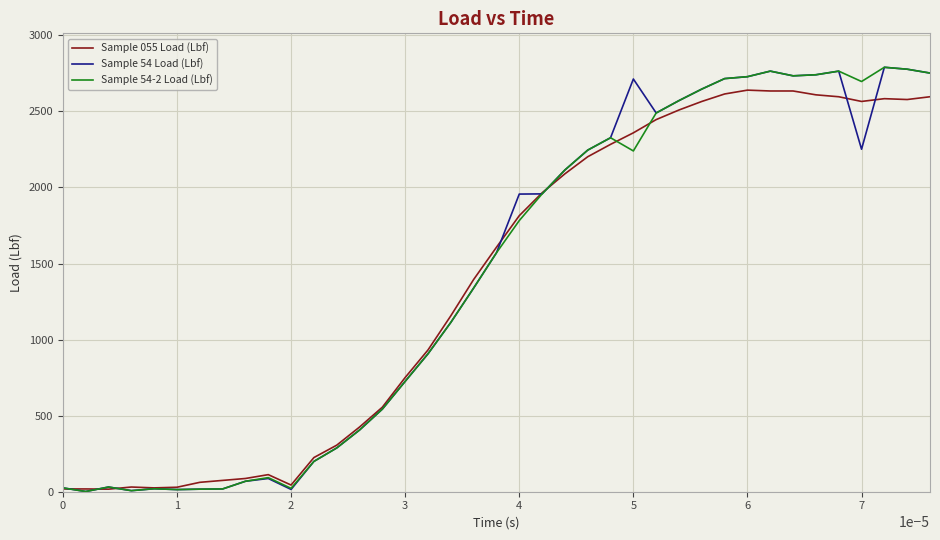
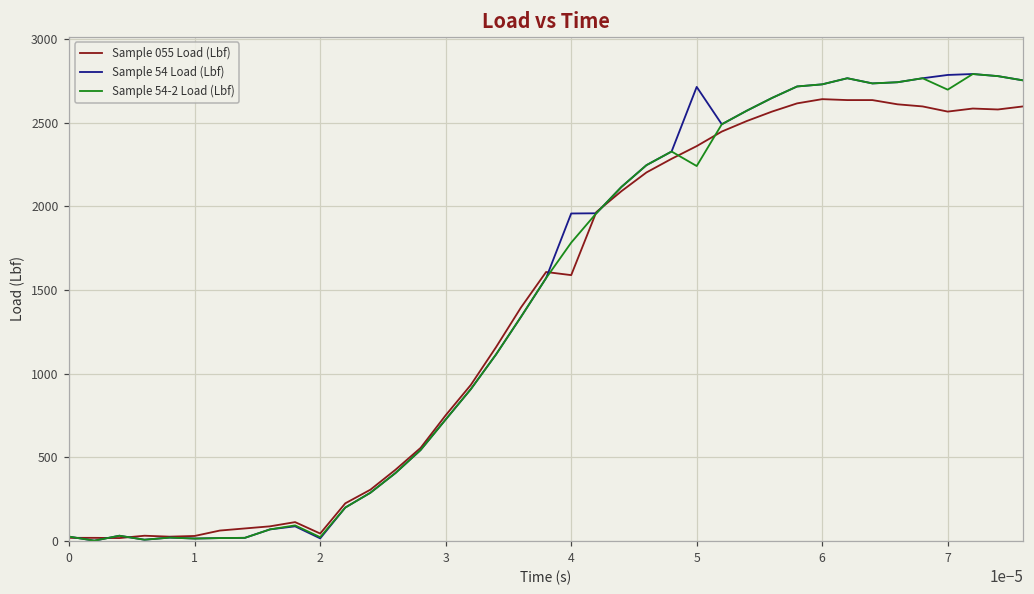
  {
    "Sample 055 Load (Lbf)": {
      "2": 40,
      "3": 750,
-     "4": 1810,
+     "4": 1590,
      "5": 2360,
      "6": 2640,
      "7": 2570
    },
    "Sample 54 Load (Lbf)": {
      "4": 1960,
      "5": 2710,
-     "7": 2250
+     "7": 2780
    },
    "Sample 54-2 Load (Lbf)": {
      "4": 1780,
      "5": 2240,
      "7": 2700
    }
  }
